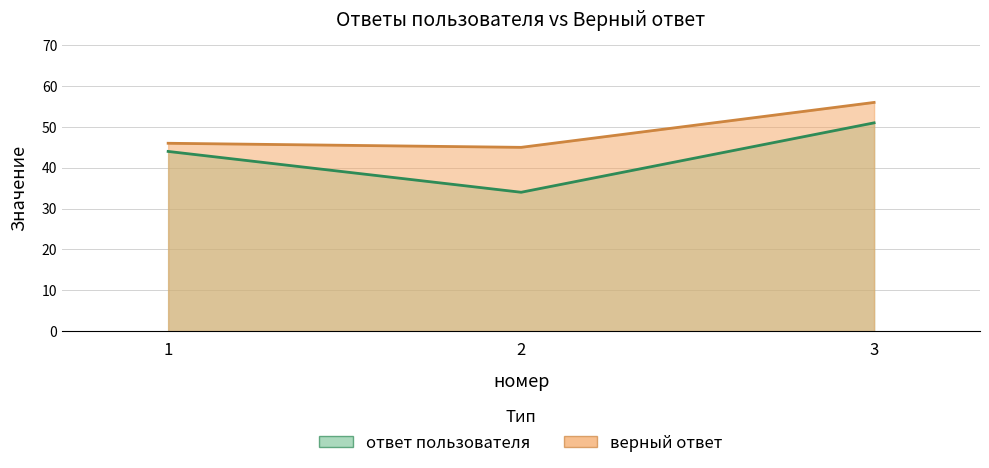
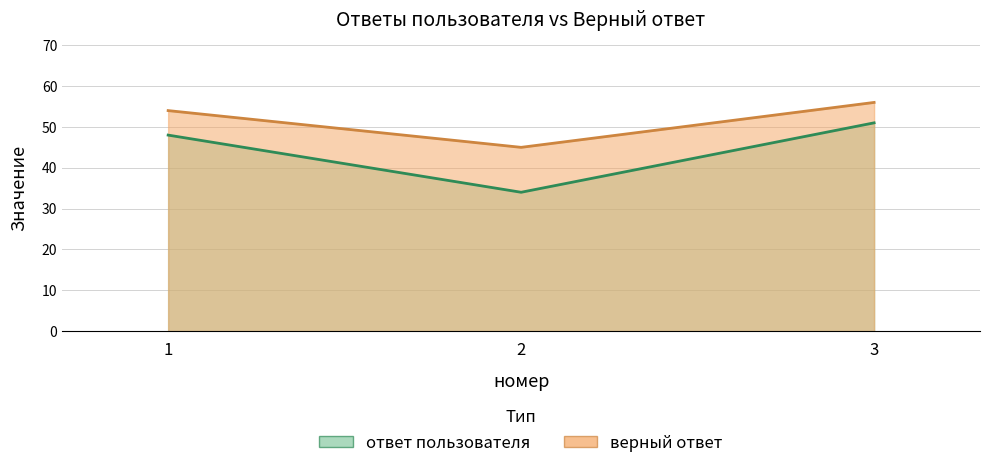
  {
    "ответ пользователя": {
-     "1": 44,
+     "1": 48,
      "2": 34,
      "3": 51
    },
    "верный ответ": {
-     "1": 46,
+     "1": 54,
      "2": 45,
      "3": 56
    }
  }
